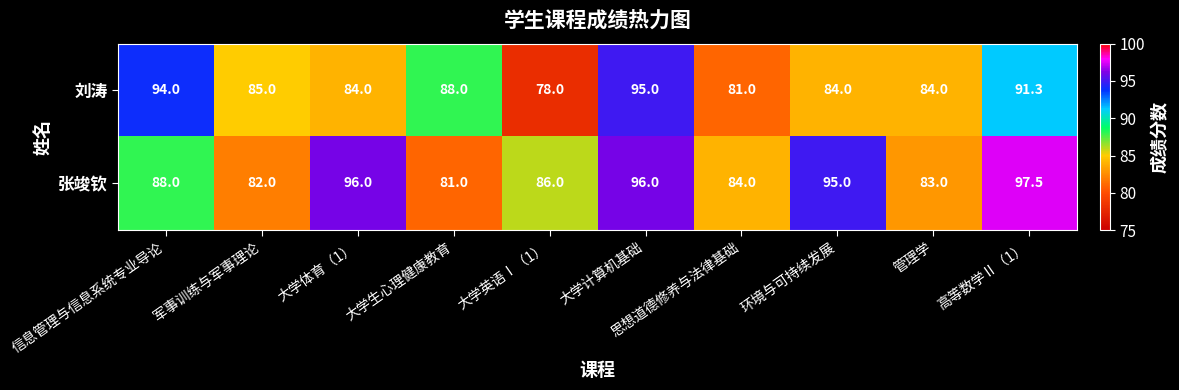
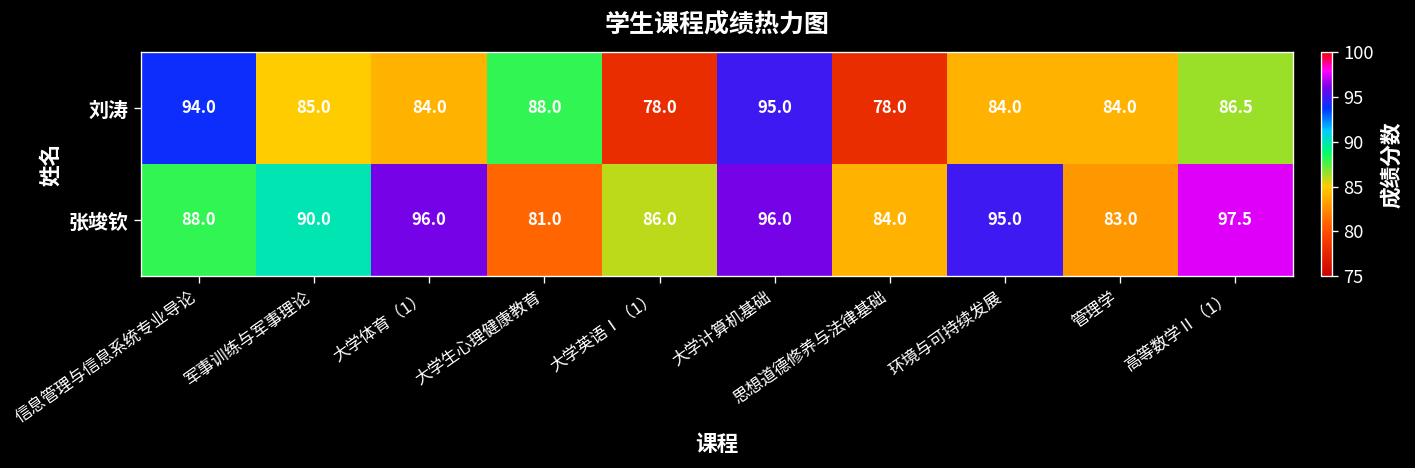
  {
    "刘涛": {
      "信息管理与信息系统专业导论": 94.0,
      "军事训练与军事理论": 85.0,
      "大学体育（1）": 84.0,
      "大学生心理健康教育": 88.0,
      "大学英语Ⅰ（1）": 78.0,
      "大学计算机基础": 95.0,
-     "思想道德修养与法律基础": 81.0,
+     "思想道德修养与法律基础": 78.0,
      "环境与可持续发展": 84.0,
      "管理学": 84.0,
-     "高等数学Ⅱ（1）": 91.3
+     "高等数学Ⅱ（1）": 86.5
    },
    "张竣钦": {
      "信息管理与信息系统专业导论": 88.0,
-     "军事训练与军事理论": 82.0,
+     "军事训练与军事理论": 90.0,
      "大学体育（1）": 96.0,
      "大学生心理健康教育": 81.0,
      "大学英语Ⅰ（1）": 86.0,
      "大学计算机基础": 96.0,
      "思想道德修养与法律基础": 84.0,
      "环境与可持续发展": 95.0,
      "管理学": 83.0,
      "高等数学Ⅱ（1）": 97.5
    }
  }
